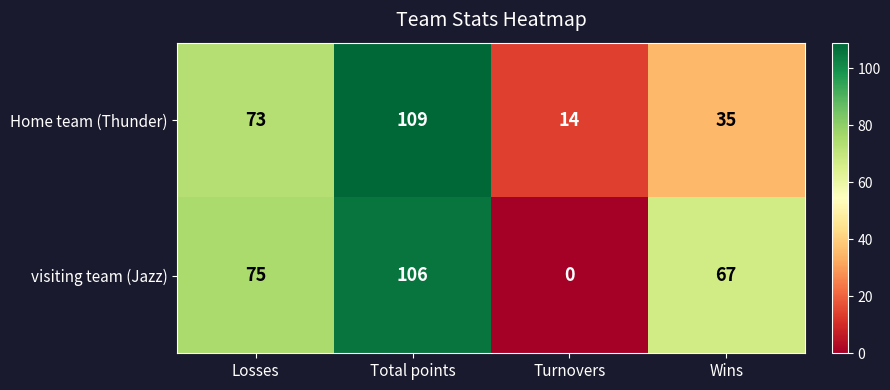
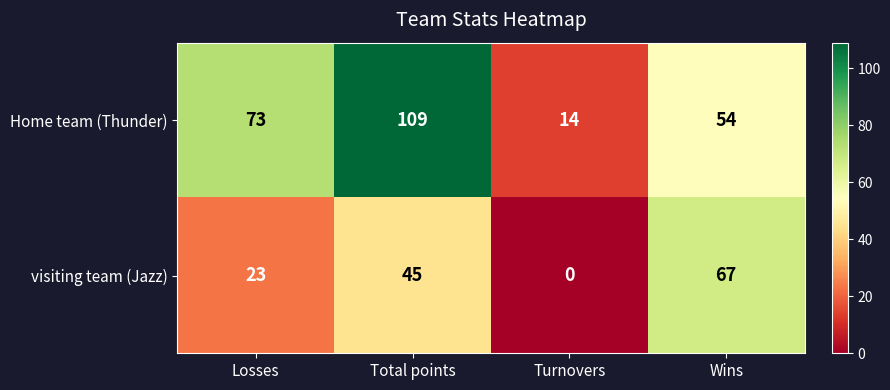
  {
    "Home team (Thunder)": {
      "Losses": 73,
      "Total points": 109,
      "Turnovers": 14,
-     "Wins": 35
+     "Wins": 54
    },
    "visiting team (Jazz)": {
-     "Losses": 75,
-     "Total points": 106,
+     "Losses": 23,
+     "Total points": 45,
      "Turnovers": 0,
      "Wins": 67
    }
  }
